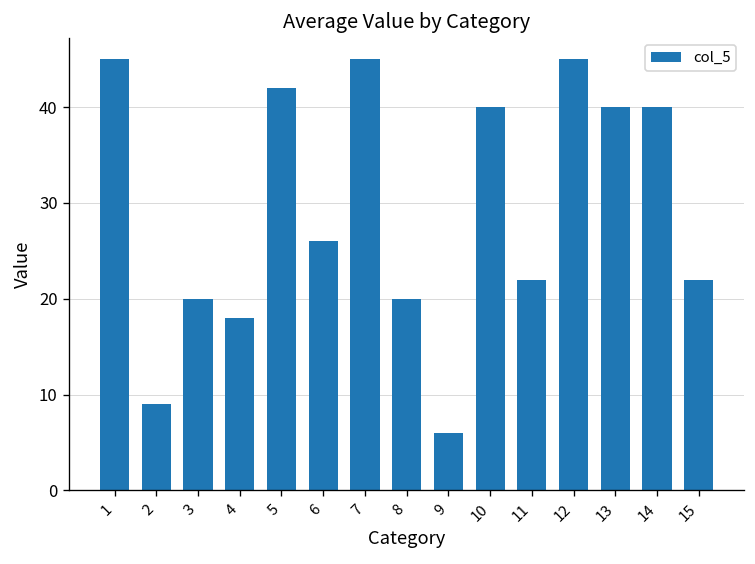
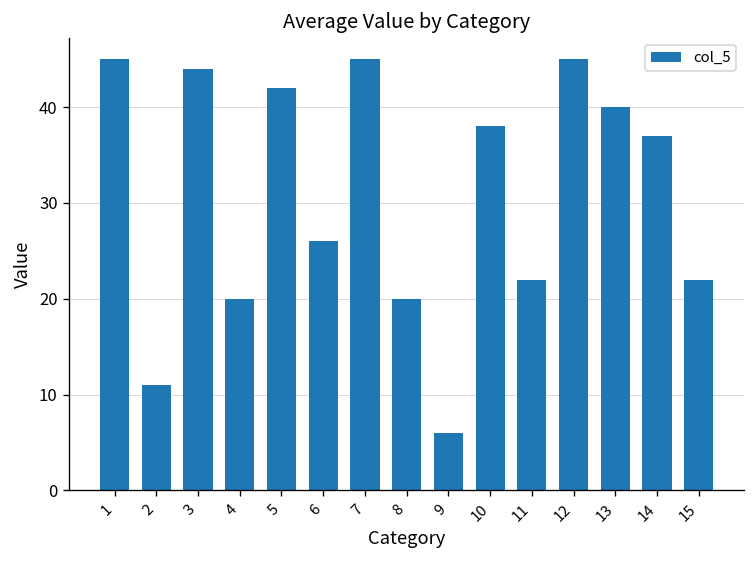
  {
    "1": 45,
-   "2": 9,
-   "3": 20,
-   "4": 18,
+   "2": 11,
+   "3": 44,
+   "4": 20,
    "5": 42,
    "6": 26,
    "7": 45,
    "8": 20,
    "9": 6,
-   "10": 40,
+   "10": 38,
    "11": 22,
    "12": 45,
    "13": 40,
-   "14": 40,
+   "14": 37,
    "15": 22
  }
